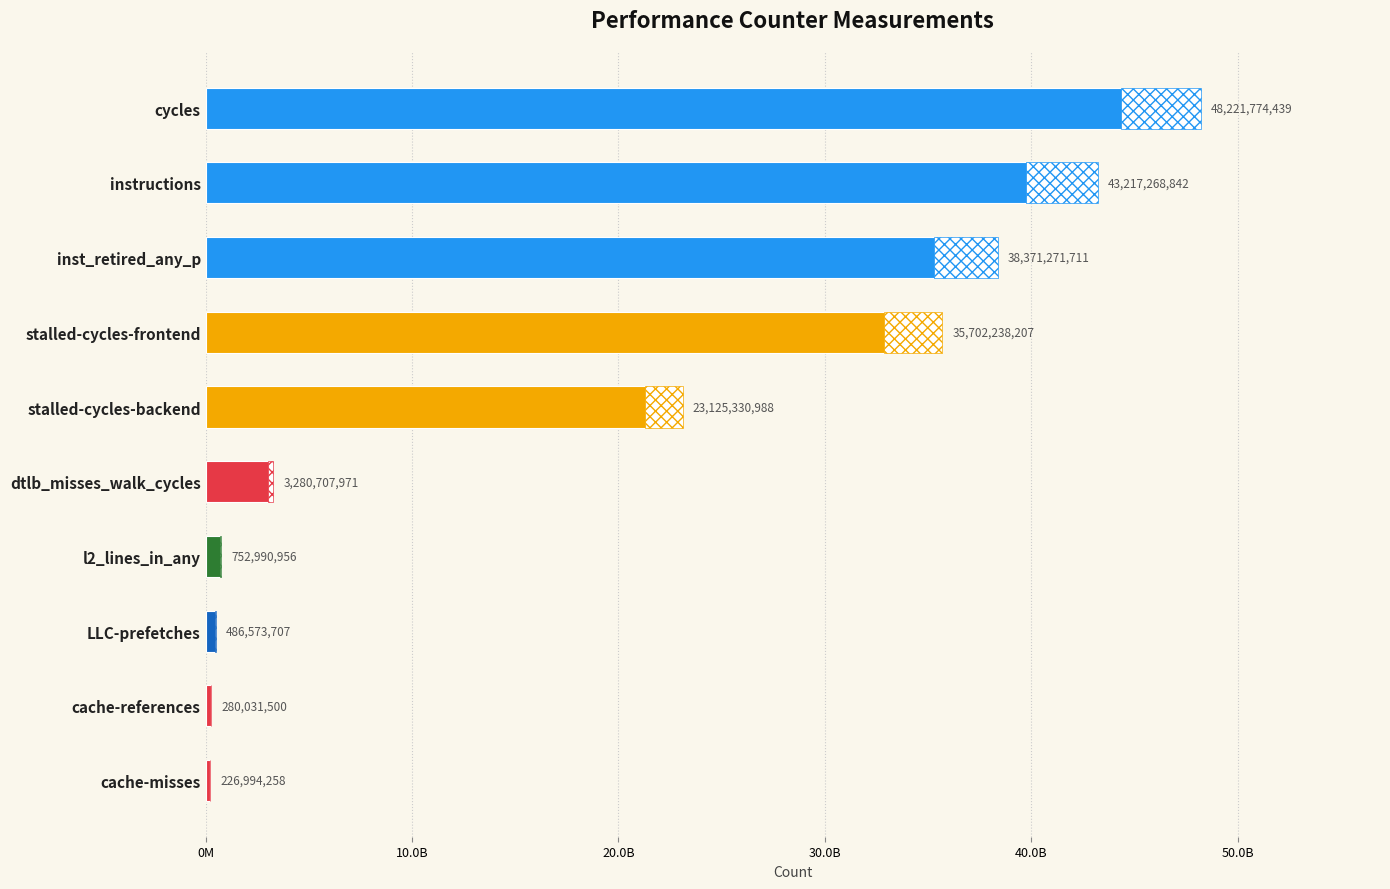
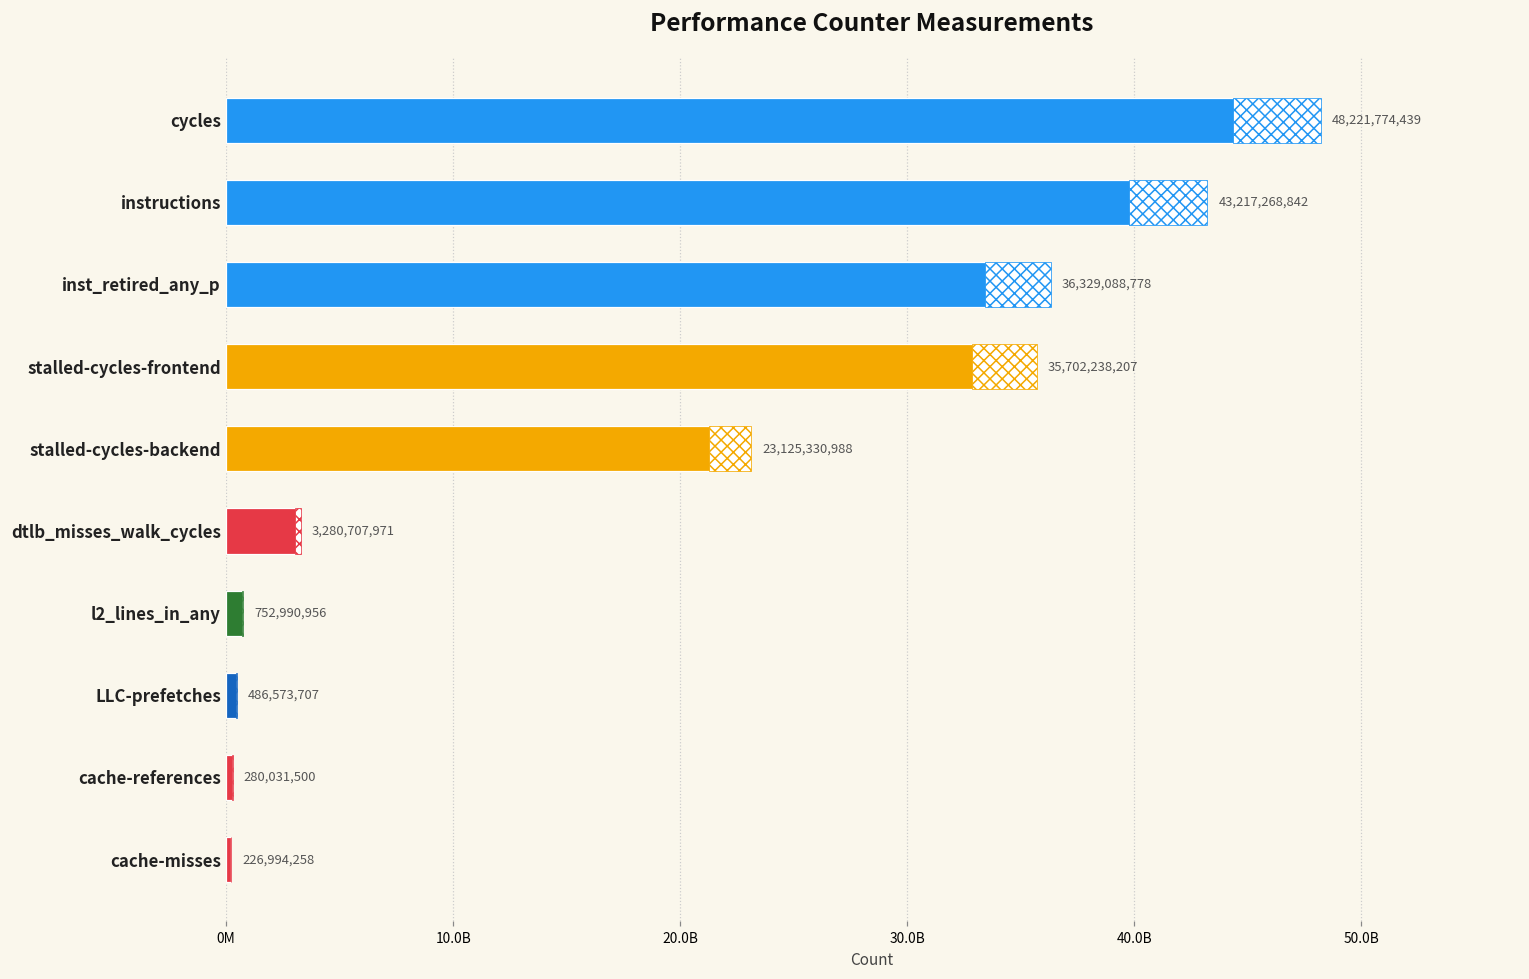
  {
    "cycles": "48,221,774,439",
    "instructions": "43,217,268,842",
-   "inst_retired_any_p": "38,371,271,711",
+   "inst_retired_any_p": "36,329,088,778",
    "stalled-cycles-frontend": "35,702,238,207",
    "stalled-cycles-backend": "23,125,330,988",
    "dtlb_misses_walk_cycles": "3,280,707,971",
    "l2_lines_in_any": "752,990,956",
    "LLC-prefetches": "486,573,707",
    "cache-references": "280,031,500",
    "cache-misses": "226,994,258"
  }
